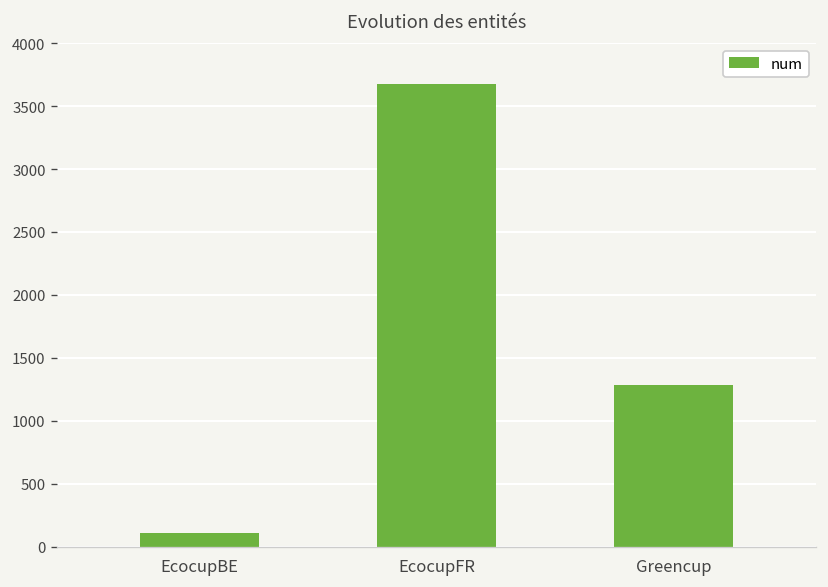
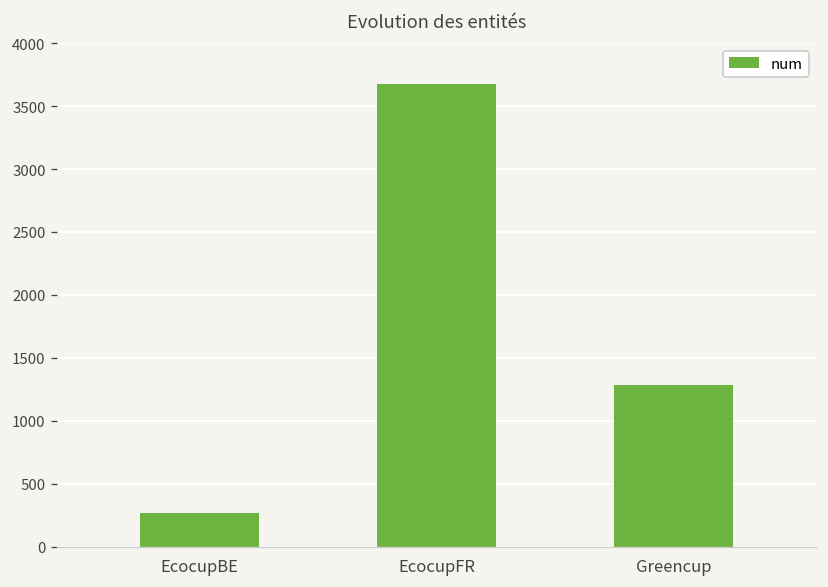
  {
-   "EcocupBE": 110,
+   "EcocupBE": 260,
    "EcocupFR": 3680,
    "Greencup": 1290
  }
